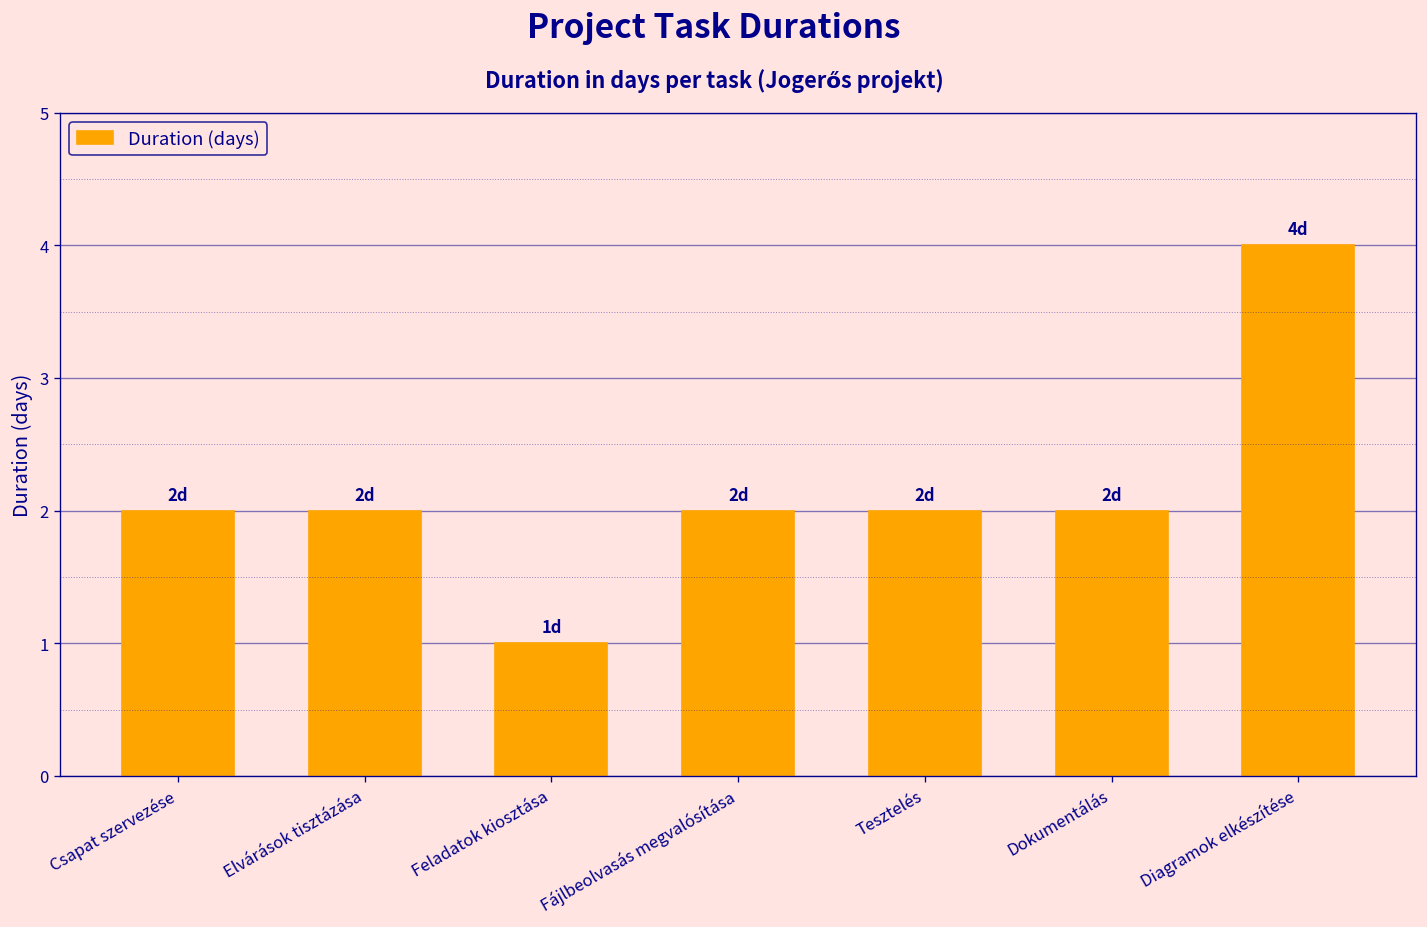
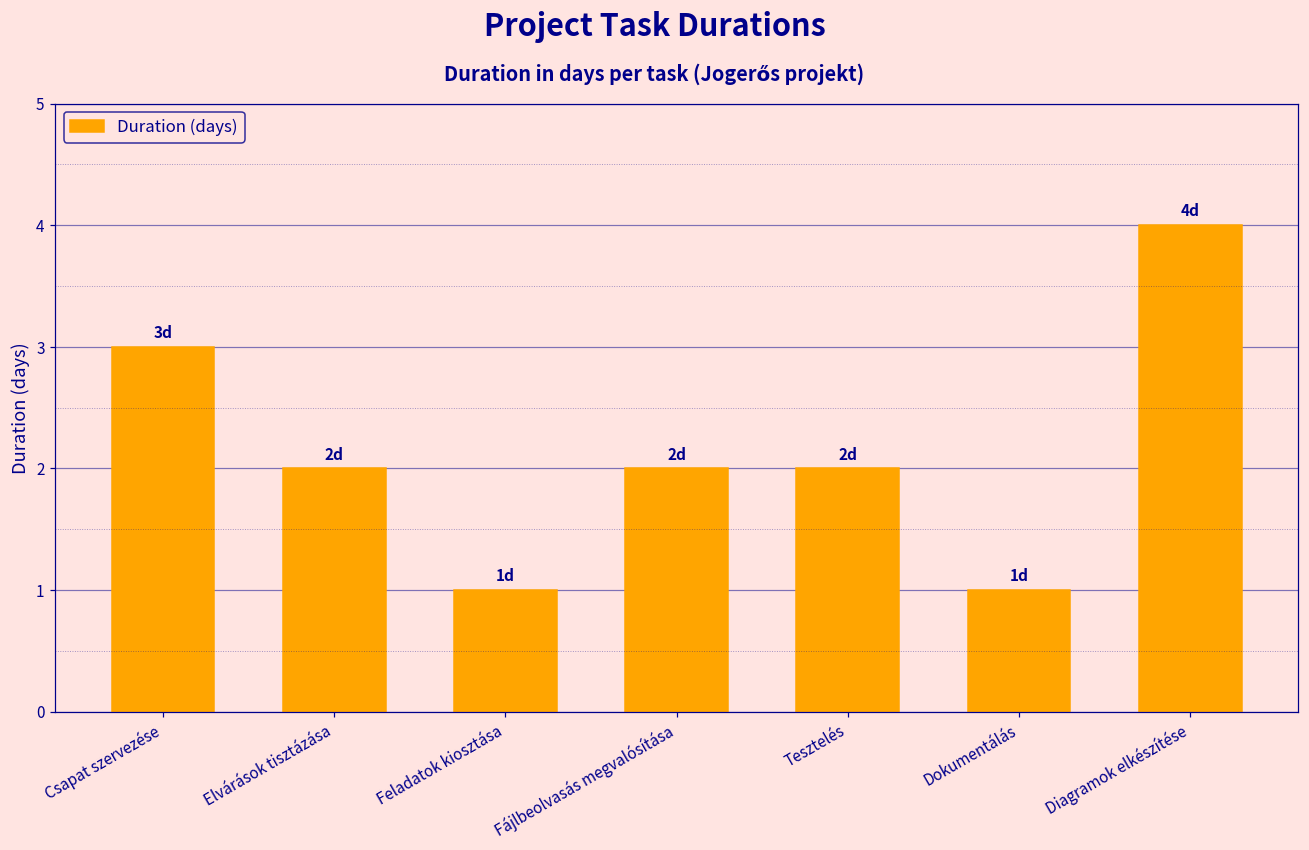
  {
-   "Csapat szervezése": "2d",
+   "Csapat szervezése": "3d",
    "Elvárások tisztázása": "2d",
    "Feladatok kiosztása": "1d",
    "Fájlbeolvasás megvalósítása": "2d",
    "Tesztelés": "2d",
-   "Dokumentálás": "2d",
+   "Dokumentálás": "1d",
    "Diagramok elkészítése": "4d"
  }
